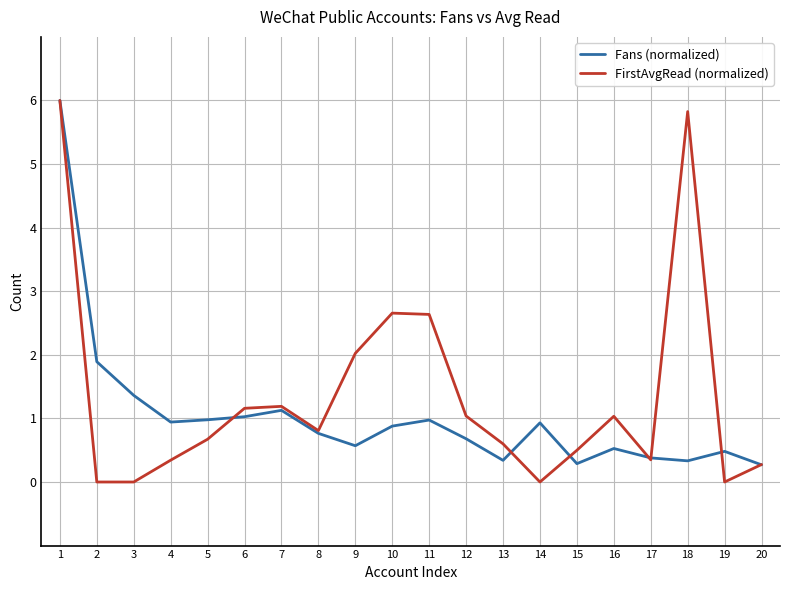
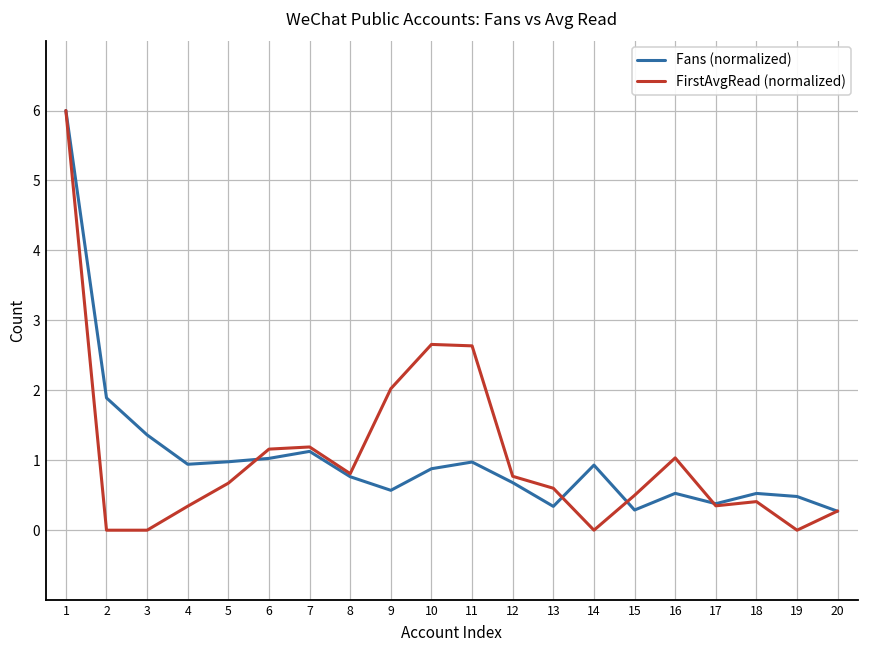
  {
    "Fans (normalized)": {
      "2": 1.9,
      "3": 1.4,
      "4": 0.9,
      "5": 1.0,
      "6": 1.0,
      "7": 1.1,
      "8": 0.8,
      "9": 0.6,
      "10": 0.9,
      "11": 1.0,
      "12": 0.7,
      "13": 0.3,
      "14": 0.9,
      "15": 0.3,
      "16": 0.5,
-     "18": 0.3,
+     "18": 0.5,
      "19": 0.5
    },
    "FirstAvgRead (normalized)": {
      "2": 0.0,
      "3": 0.0,
      "4": 0.3,
      "5": 0.7,
      "6": 1.2,
      "7": 1.2,
      "8": 0.8,
      "9": 2.0,
      "10": 2.7,
      "11": 2.6,
-     "12": 1.0,
+     "12": 0.8,
      "13": 0.6,
      "14": 0.0,
      "15": 0.5,
      "16": 1.0,
-     "18": 5.8,
+     "18": 0.4,
      "19": 0.0
    }
  }
